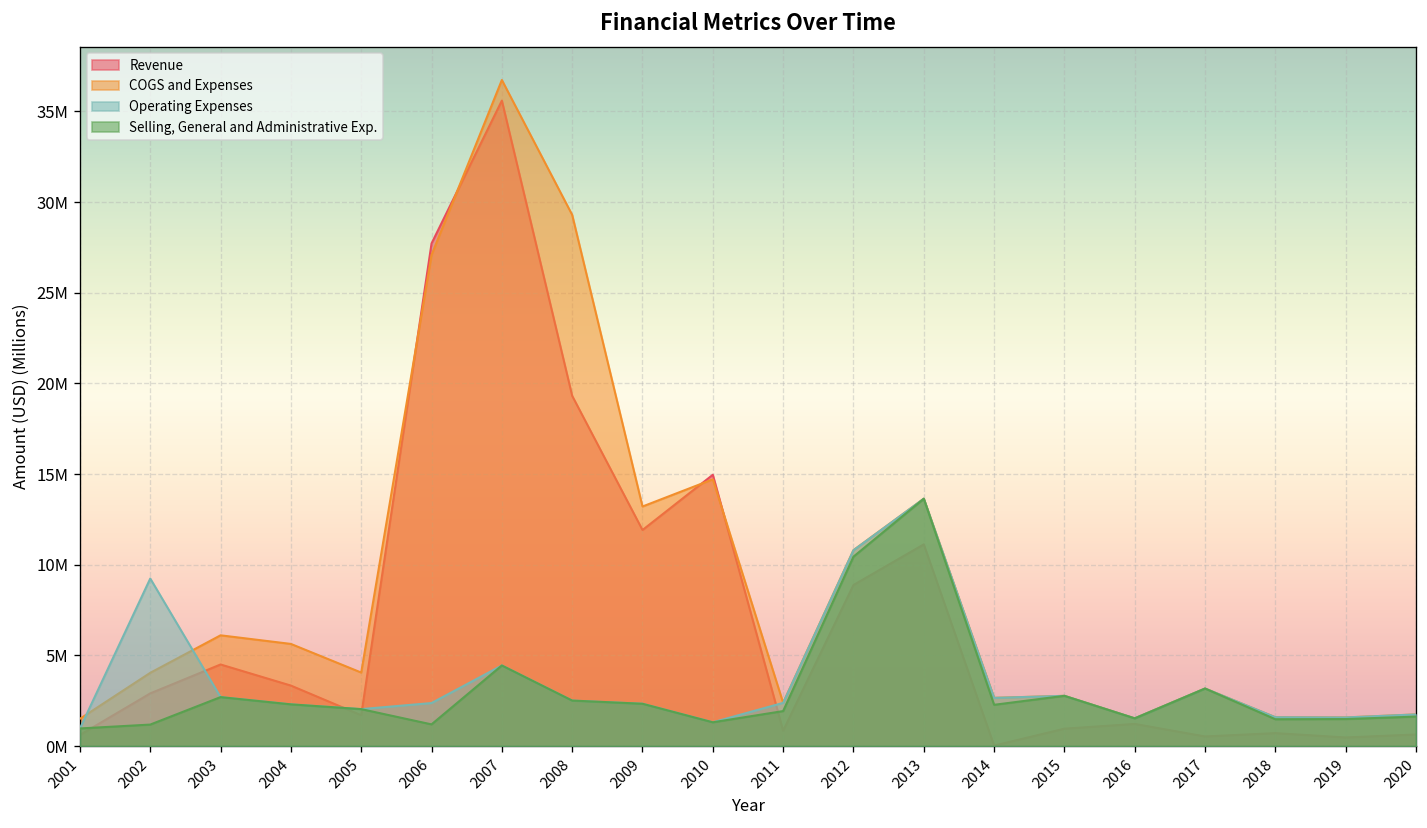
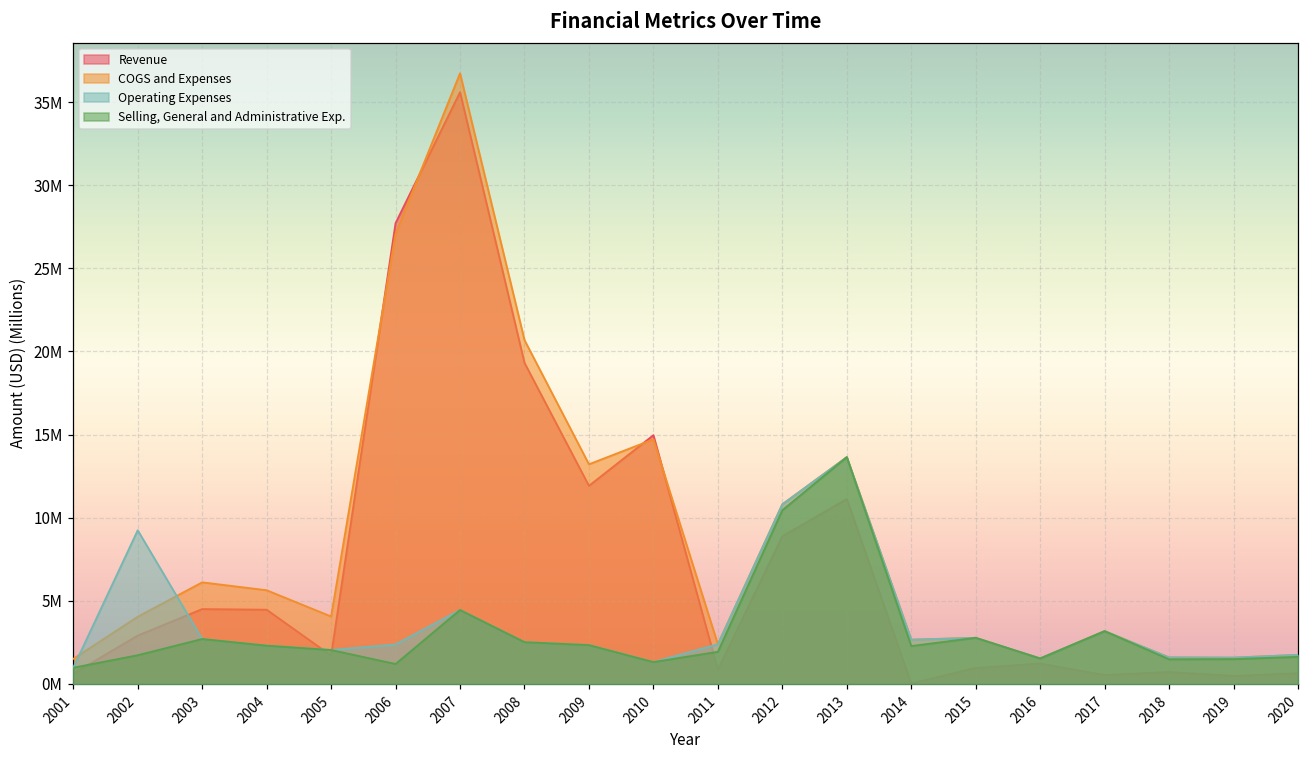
  {
    "Revenue": {
      "2001": 600000,
      "2002": 2900000,
      "2003": 4500000,
-     "2004": 3300000,
+     "2004": 4500000,
      "2005": 1700000,
      "2006": 27700000,
      "2007": 35600000,
      "2008": 19300000,
      "2009": 11900000,
      "2010": 15000000,
      "2011": 800000,
      "2012": 8900000,
      "2013": 11100000,
      "2014": 0,
      "2015": 1000000,
      "2016": 1200000,
      "2017": 500000,
      "2018": 700000,
      "2019": 500000,
      "2020": 600000
    },
    "COGS and Expenses": {
      "2001": 1500000,
      "2002": 4000000,
      "2003": 6100000,
      "2004": 5600000,
      "2005": 4100000,
      "2006": 27100000,
      "2007": 36700000,
-     "2008": 29300000,
+     "2008": 20700000,
      "2009": 13200000,
      "2010": 14700000
    },
    "Operating Expenses": {
      "2002": 9200000,
      "2006": 2400000
    },
    "Selling, General and Administrative Exp.": {
-     "2002": 1200000,
+     "2002": 1700000,
      "2006": 1200000,
      "2011": 1900000,
      "2012": 10400000,
      "2014": 2300000
    }
  }
